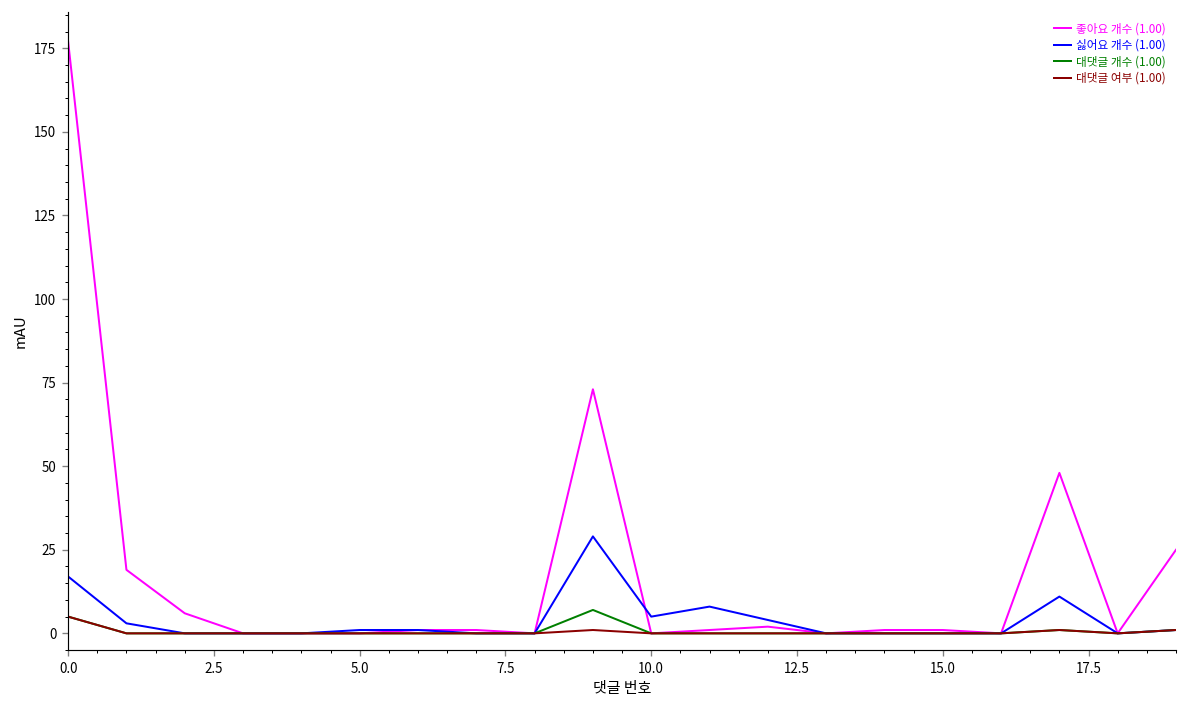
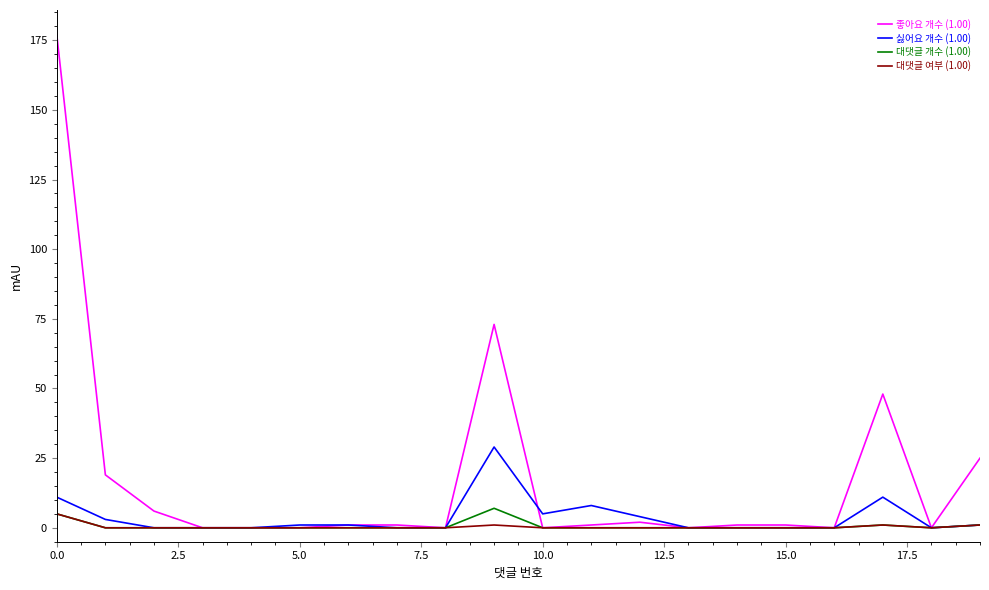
  {
    "좋아요 개수 (1.00)": {
      "0.0": 177,
      "15.0": 1
    },
    "싫어요 개수 (1.00)": {
-     "0.0": 17,
+     "0.0": 11,
      "5.0": 1,
      "10.0": 5
    }
  }
